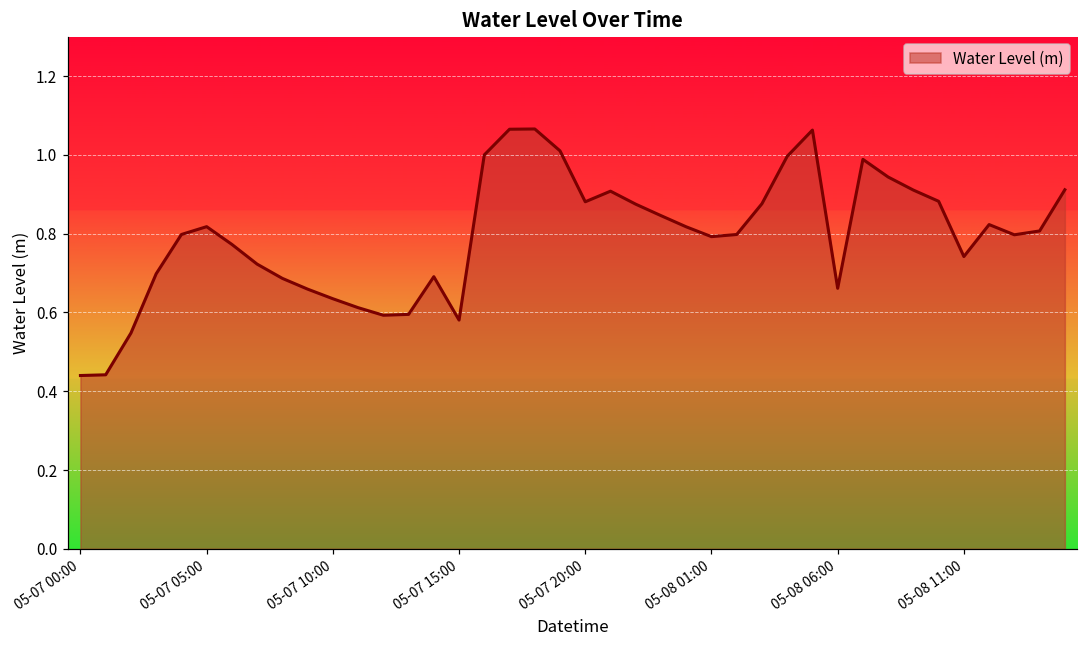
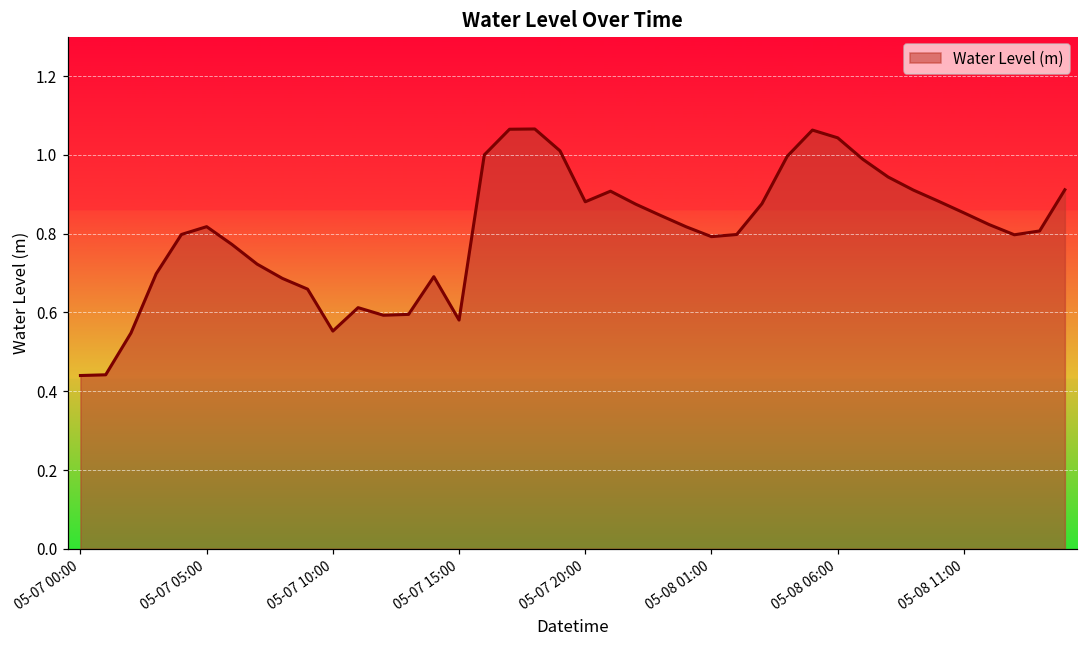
  {
    "05-07 00:00": 0.44,
    "05-07 05:00": 0.82,
-   "05-07 10:00": 0.63,
+   "05-07 10:00": 0.55,
    "05-07 15:00": 0.58,
    "05-07 20:00": 0.88,
    "05-08 01:00": 0.79,
-   "05-08 06:00": 0.66,
-   "05-08 11:00": 0.74
+   "05-08 06:00": 1.04,
+   "05-08 11:00": 0.85
  }
